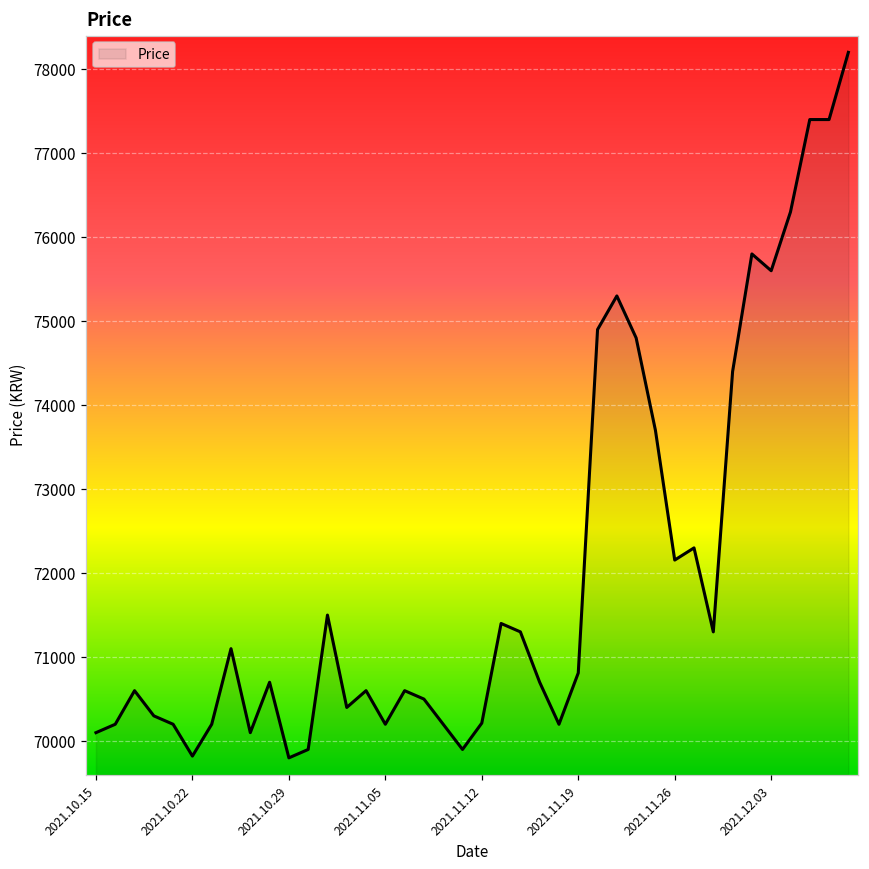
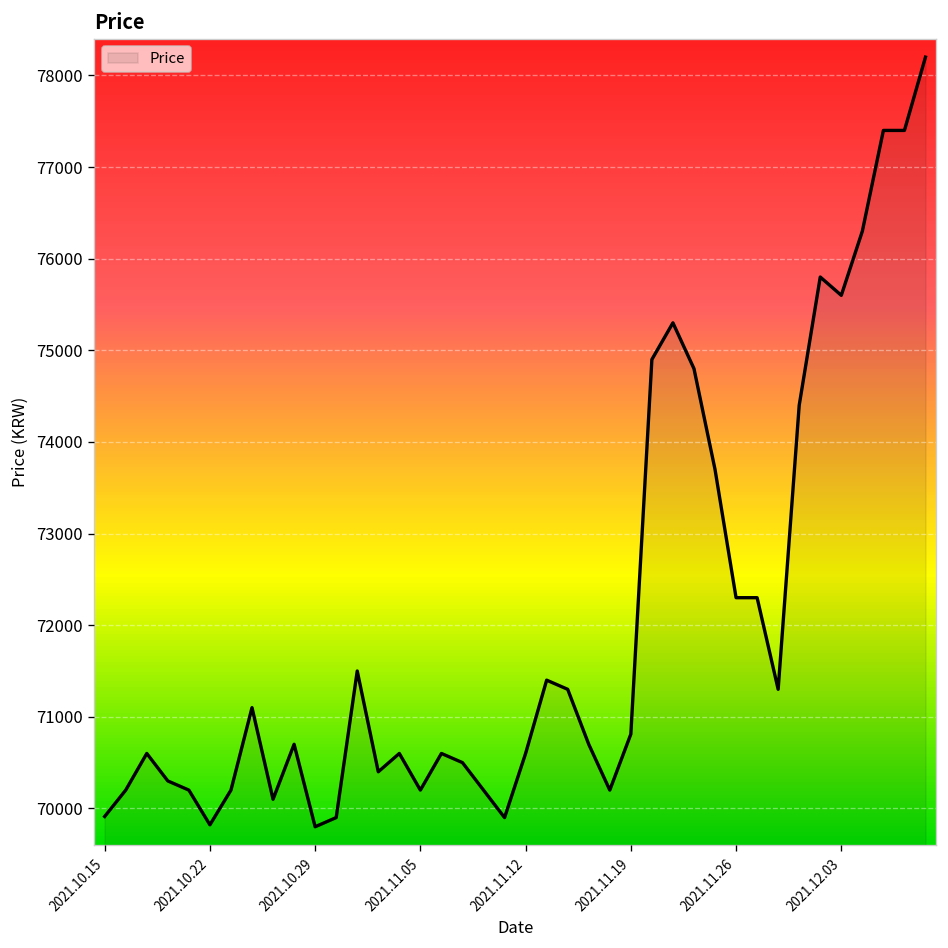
  {
-   "2021.10.15": 70100,
+   "2021.10.15": 69900,
    "2021.10.22": 69800,
    "2021.10.29": 69800,
    "2021.11.05": 70200,
-   "2021.11.12": 70200,
+   "2021.11.12": 70600,
    "2021.11.19": 70800,
-   "2021.11.26": 72200,
+   "2021.11.26": 72300,
    "2021.12.03": 75600
  }
